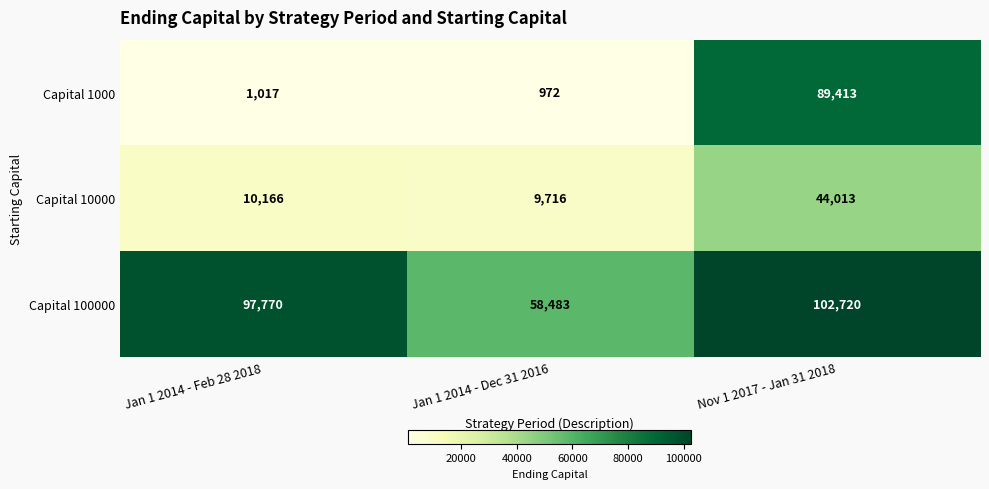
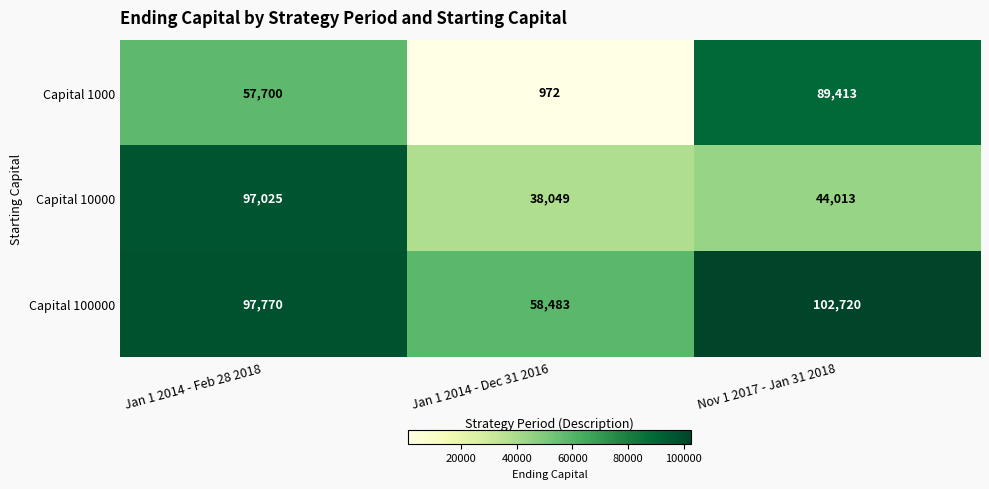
  {
    "Capital 1000": {
-     "Jan 1 2014 - Feb 28 2018": "1,017",
+     "Jan 1 2014 - Feb 28 2018": "57,700",
      "Jan 1 2014 - Dec 31 2016": "972",
      "Nov 1 2017 - Jan 31 2018": "89,413"
    },
    "Capital 10000": {
-     "Jan 1 2014 - Feb 28 2018": "10,166",
-     "Jan 1 2014 - Dec 31 2016": "9,716",
+     "Jan 1 2014 - Feb 28 2018": "97,025",
+     "Jan 1 2014 - Dec 31 2016": "38,049",
      "Nov 1 2017 - Jan 31 2018": "44,013"
    },
    "Capital 100000": {
      "Jan 1 2014 - Feb 28 2018": "97,770",
      "Jan 1 2014 - Dec 31 2016": "58,483",
      "Nov 1 2017 - Jan 31 2018": "102,720"
    }
  }
